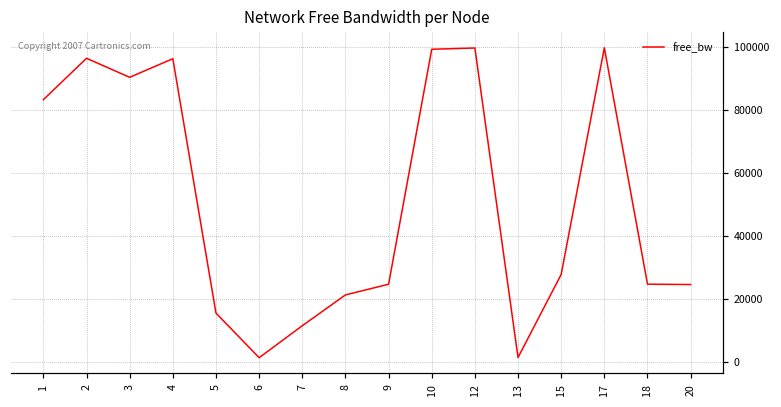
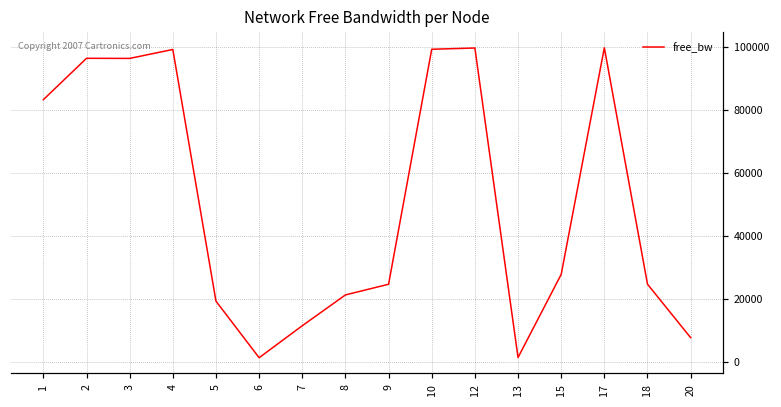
  {
    "1": 83000,
-   "3": 90000,
-   "4": 96000,
-   "5": 16000,
+   "3": 96000,
+   "4": 99000,
+   "5": 19000,
    "6": 1000,
    "7": 12000,
    "8": 21000,
    "9": 25000,
    "10": 99000,
    "12": 100000,
    "13": 2000,
    "15": 28000,
    "17": 100000,
    "18": 25000,
-   "20": 25000
+   "20": 8000
  }
